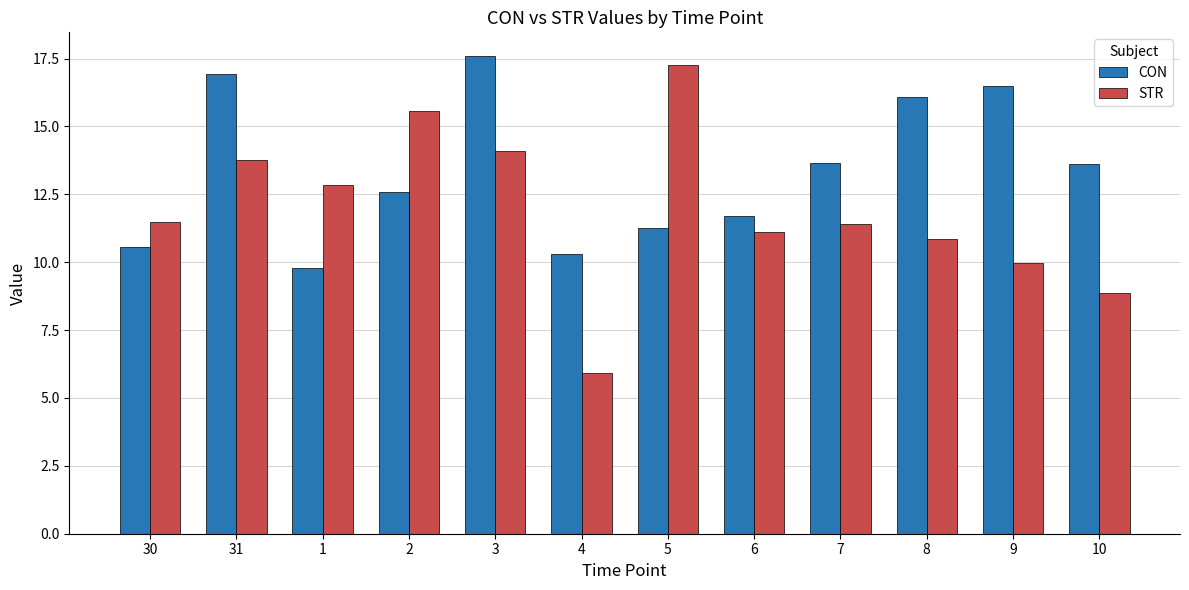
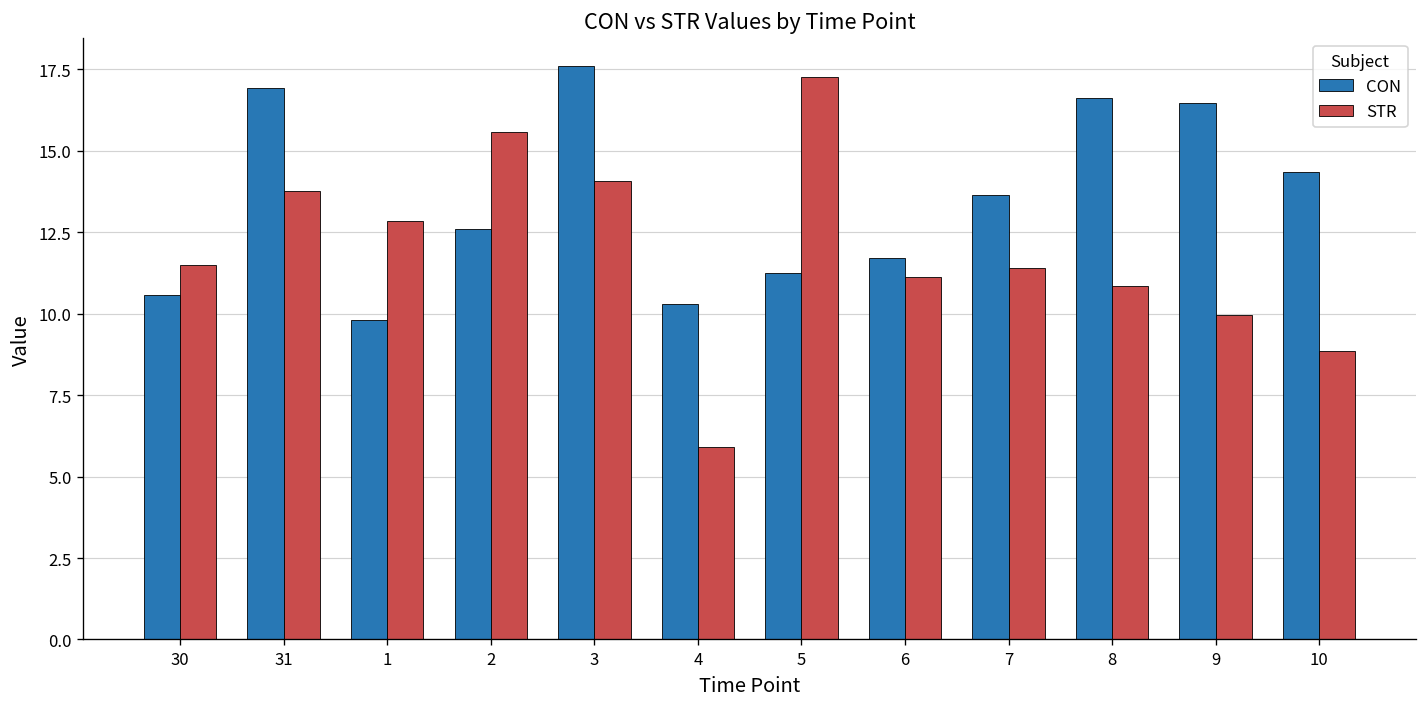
  {
    "CON": {
      "30": 10.6,
      "31": 16.9,
      "1": 9.8,
      "2": 12.6,
      "3": 17.6,
      "4": 10.3,
      "5": 11.2,
      "6": 11.7,
      "7": 13.6,
-     "8": 16.1,
+     "8": 16.6,
      "9": 16.5,
-     "10": 13.6
+     "10": 14.4
    },
    "STR": {
      "30": 11.5,
      "31": 13.8,
      "1": 12.8,
      "2": 15.6,
      "3": 14.1,
      "4": 5.9,
      "5": 17.3,
      "6": 11.1,
      "7": 11.4,
      "8": 10.8,
      "9": 10.0,
      "10": 8.9
    }
  }
